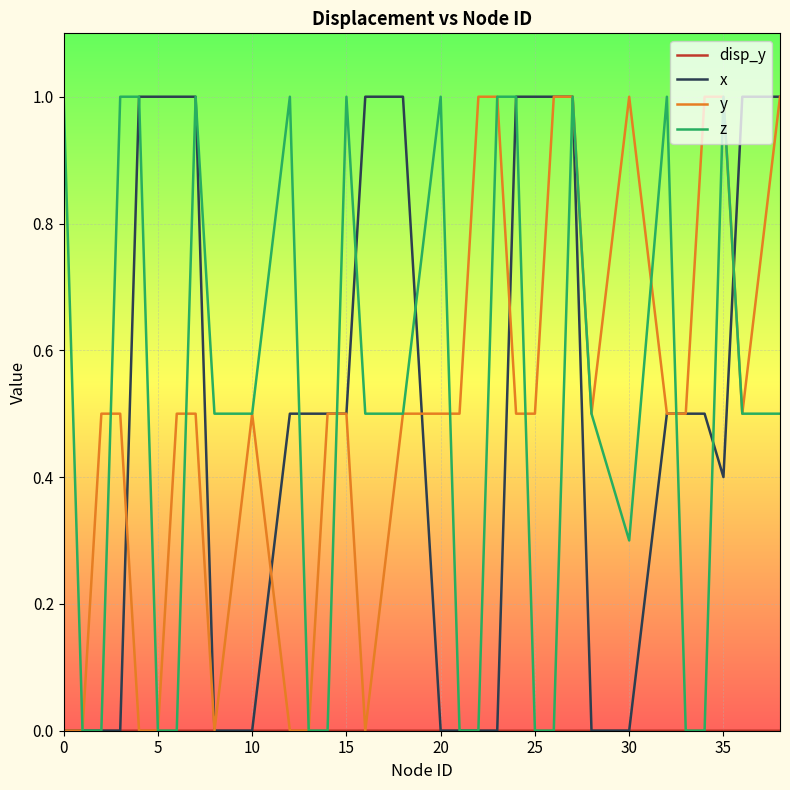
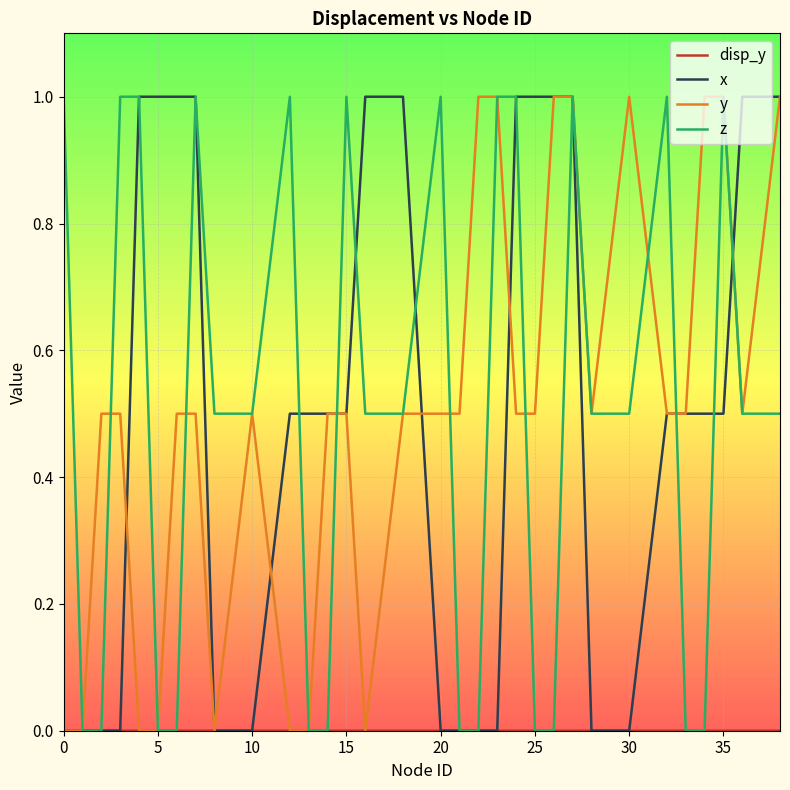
  {
    "disp_y": {
      "15": 0.0,
      "35": 0.0
    },
    "x": {
      "5": 1.0,
      "25": 1.0,
-     "35": 0.4
+     "35": 0.5
    },
    "y": {
      "20": 0.5,
      "25": 0.5,
      "30": 1.0
    },
    "z": {
      "0": 1.0,
      "15": 1.0,
      "20": 1.0,
-     "30": 0.3
+     "30": 0.5
    }
  }
